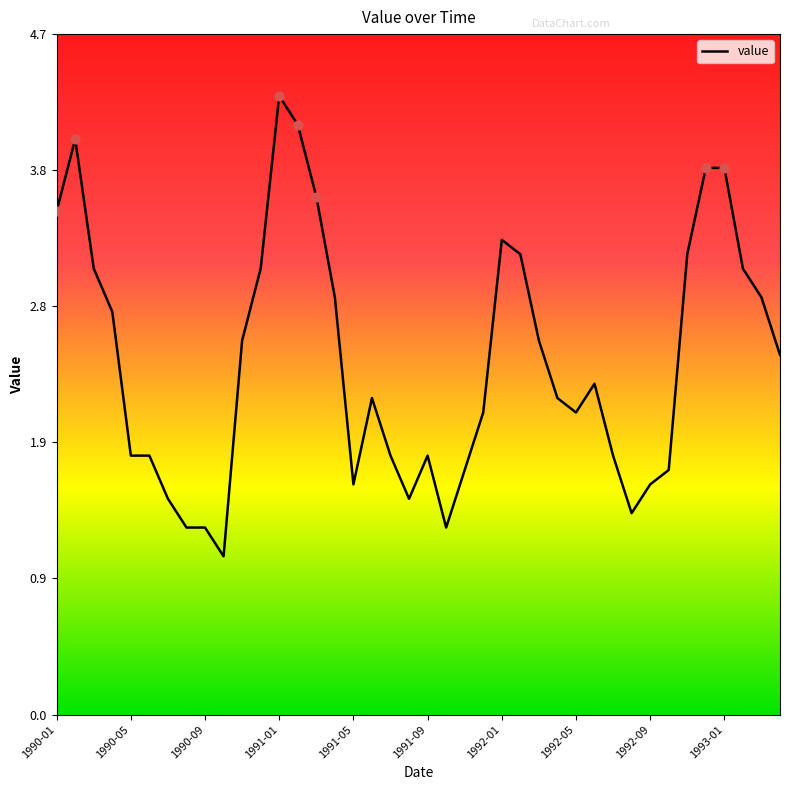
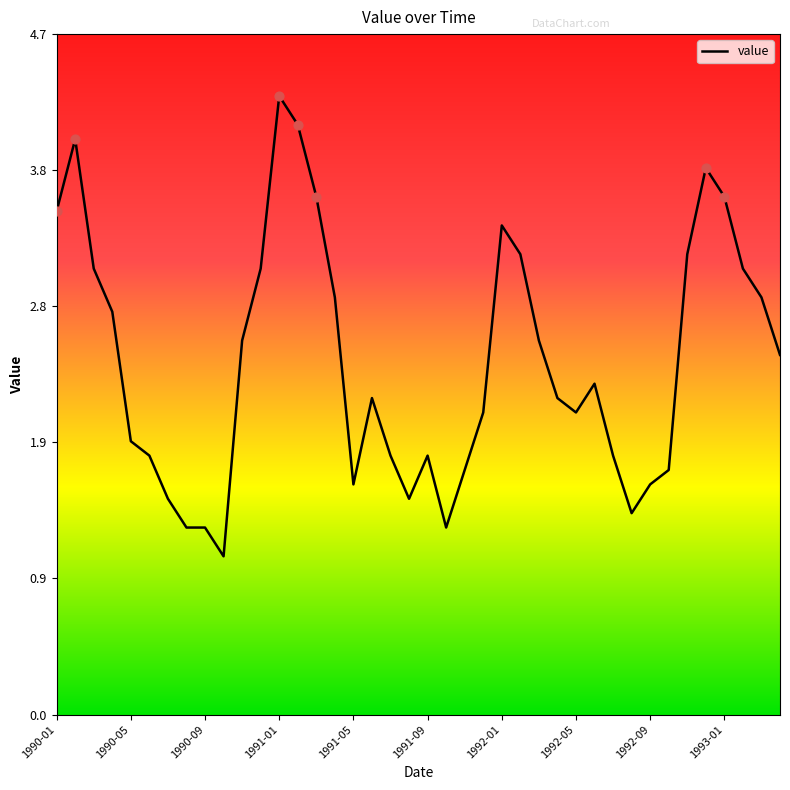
  {
    "value": {
-     "1990-05": 1.8,
+     "1990-05": 1.9,
      "1990-09": 1.3,
      "1991-05": 1.6,
      "1991-09": 1.8,
-     "1992-01": 3.3,
+     "1992-01": 3.4,
      "1992-05": 2.1,
      "1992-09": 1.6,
-     "1993-01": 3.8
+     "1993-01": 3.6
    }
  }
